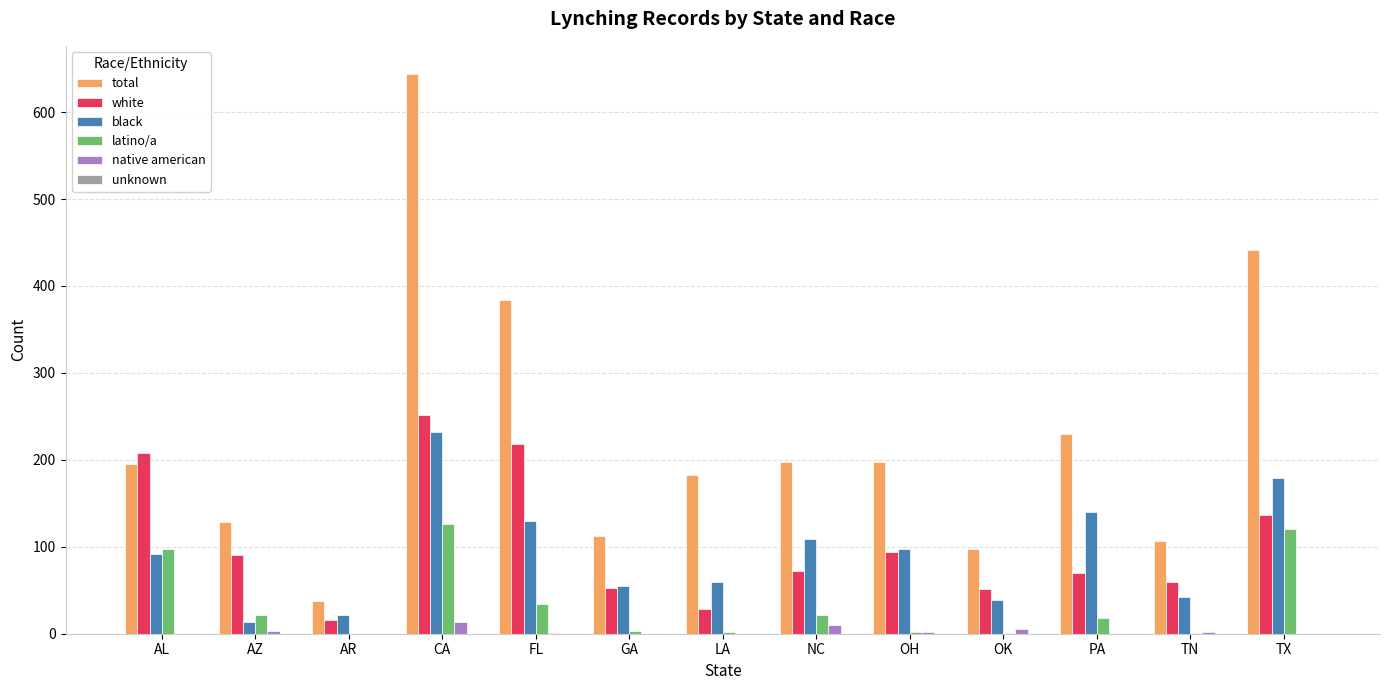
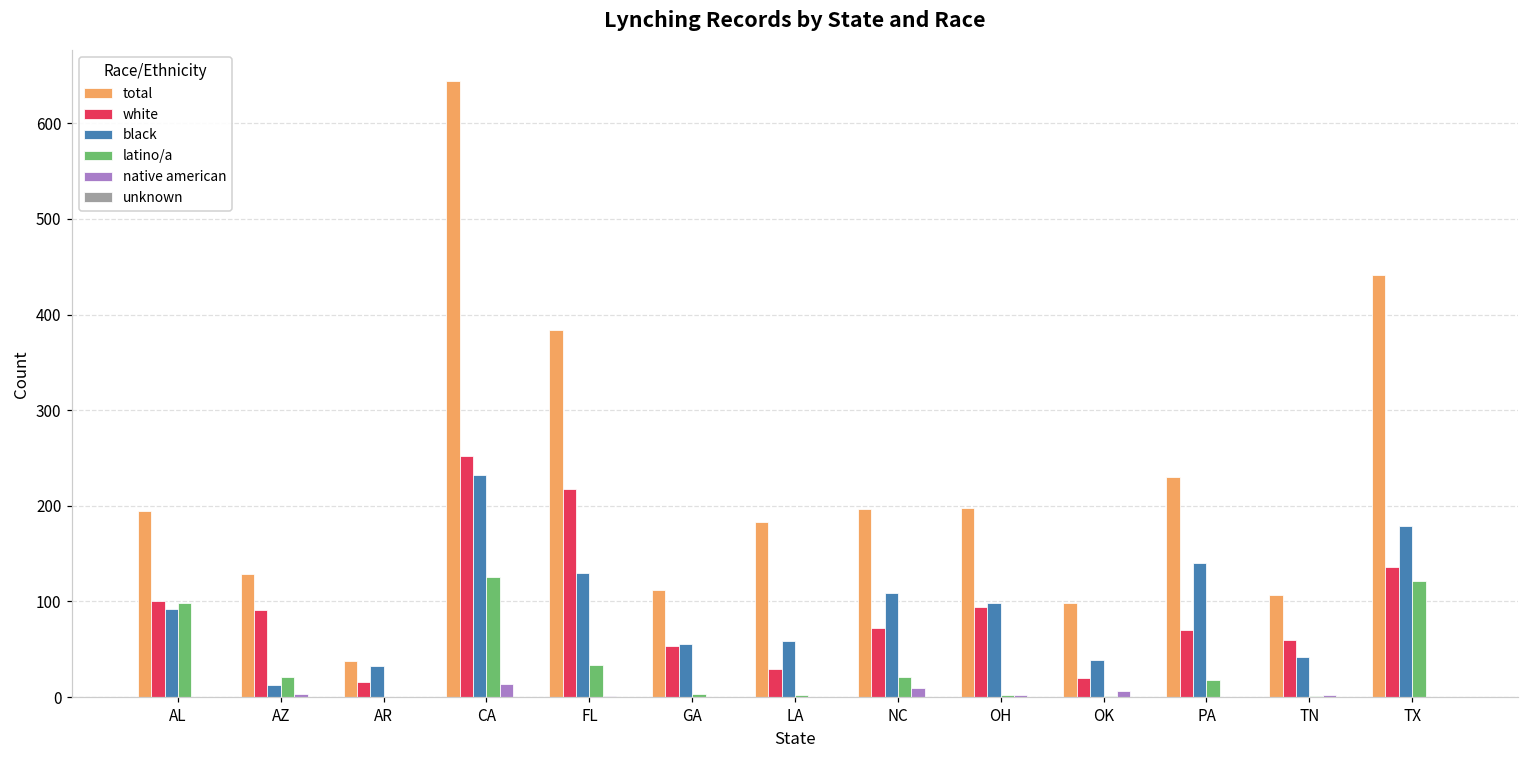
  {
    "total": {
      "AL": 200,
      "AZ": 130,
      "AR": 40,
      "CA": 640,
      "FL": 380,
      "GA": 110,
      "LA": 180,
      "NC": 200,
      "OH": 200,
      "OK": 100,
      "PA": 230,
      "TN": 110,
      "TX": 440
    },
    "white": {
-     "AL": 210,
+     "AL": 100,
      "AZ": 90,
      "AR": 20,
      "CA": 250,
      "FL": 220,
      "GA": 50,
      "LA": 30,
      "NC": 70,
      "OH": 90,
-     "OK": 50,
+     "OK": 20,
      "PA": 70,
      "TN": 60,
      "TX": 140
    },
    "black": {
      "AL": 90,
      "AZ": 10,
-     "AR": 20,
+     "AR": 30,
      "CA": 230,
      "FL": 130,
      "GA": 60,
      "LA": 60,
      "NC": 110,
      "OH": 100,
      "OK": 40,
      "PA": 140,
      "TN": 40,
      "TX": 180
    },
    "latino/a": {
      "AL": 100,
      "AZ": 20,
      "AR": 0,
      "CA": 130,
      "FL": 30,
      "GA": 0,
      "NC": 20,
      "PA": 20,
      "TX": 120
    }
  }
